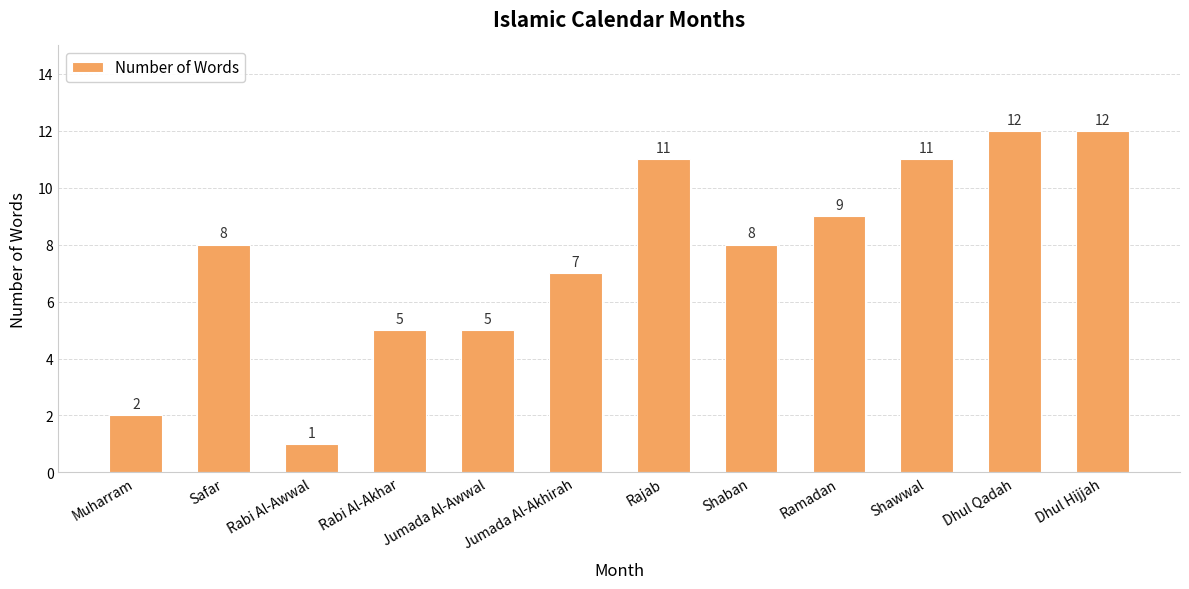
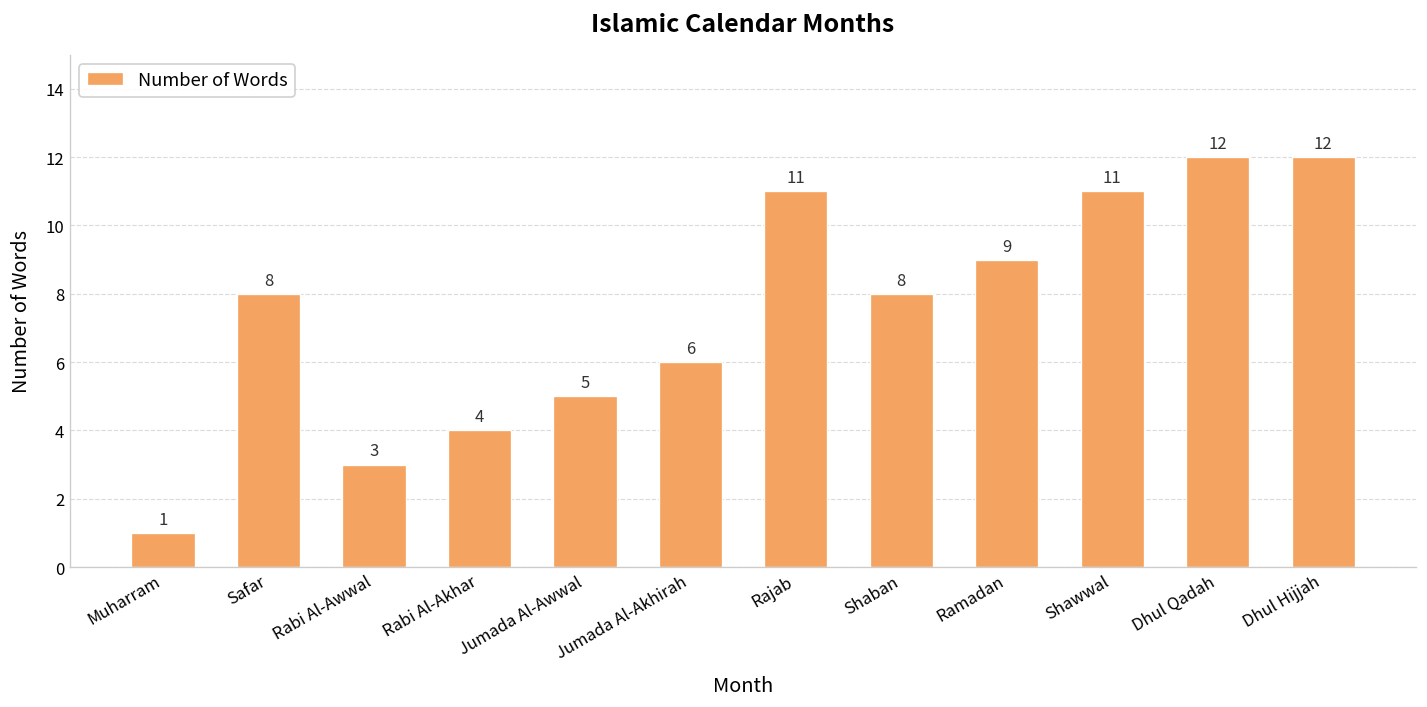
  {
-   "Muharram": 2,
+   "Muharram": 1,
    "Safar": 8,
-   "Rabi Al-Awwal": 1,
-   "Rabi Al-Akhar": 5,
+   "Rabi Al-Awwal": 3,
+   "Rabi Al-Akhar": 4,
    "Jumada Al-Awwal": 5,
-   "Jumada Al-Akhirah": 7,
+   "Jumada Al-Akhirah": 6,
    "Rajab": 11,
    "Shaban": 8,
    "Ramadan": 9,
    "Shawwal": 11,
    "Dhul Qadah": 12,
    "Dhul Hijjah": 12
  }
